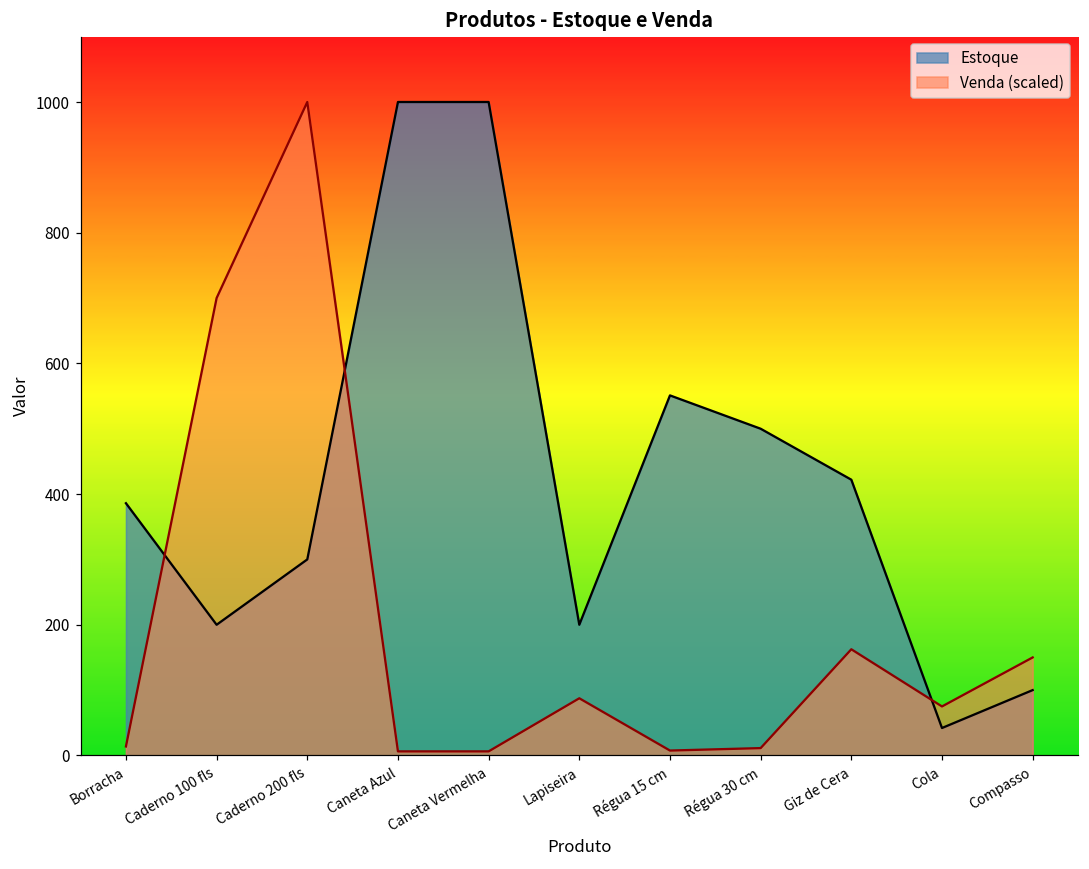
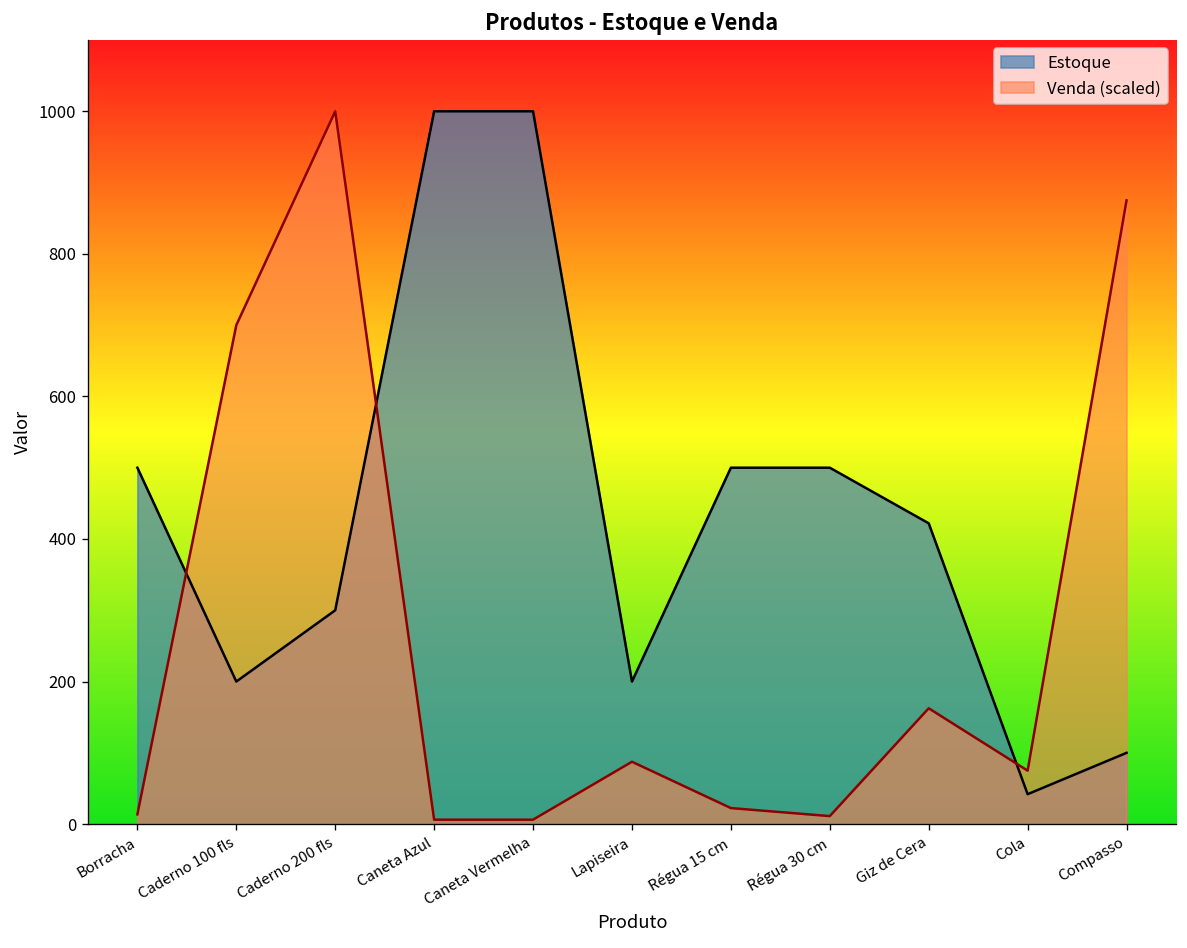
  {
    "Estoque": {
-     "Borracha": 390,
+     "Borracha": 500,
      "Caderno 100 fls": 200,
      "Caderno 200 fls": 300,
      "Caneta Azul": 1000,
      "Caneta Vermelha": 1000,
      "Lapiseira": 200,
-     "Régua 15 cm": 550,
+     "Régua 15 cm": 500,
      "Régua 30 cm": 500,
      "Giz de Cera": 420,
      "Cola": 40,
      "Compasso": 100
    },
    "Venda (scaled)": {
      "Borracha": 10,
      "Caderno 100 fls": 700,
      "Caderno 200 fls": 1000,
      "Caneta Azul": 10,
      "Caneta Vermelha": 10,
      "Lapiseira": 90,
-     "Régua 15 cm": 10,
+     "Régua 15 cm": 20,
      "Régua 30 cm": 10,
      "Giz de Cera": 160,
      "Cola": 80,
-     "Compasso": 150
+     "Compasso": 880
    }
  }
